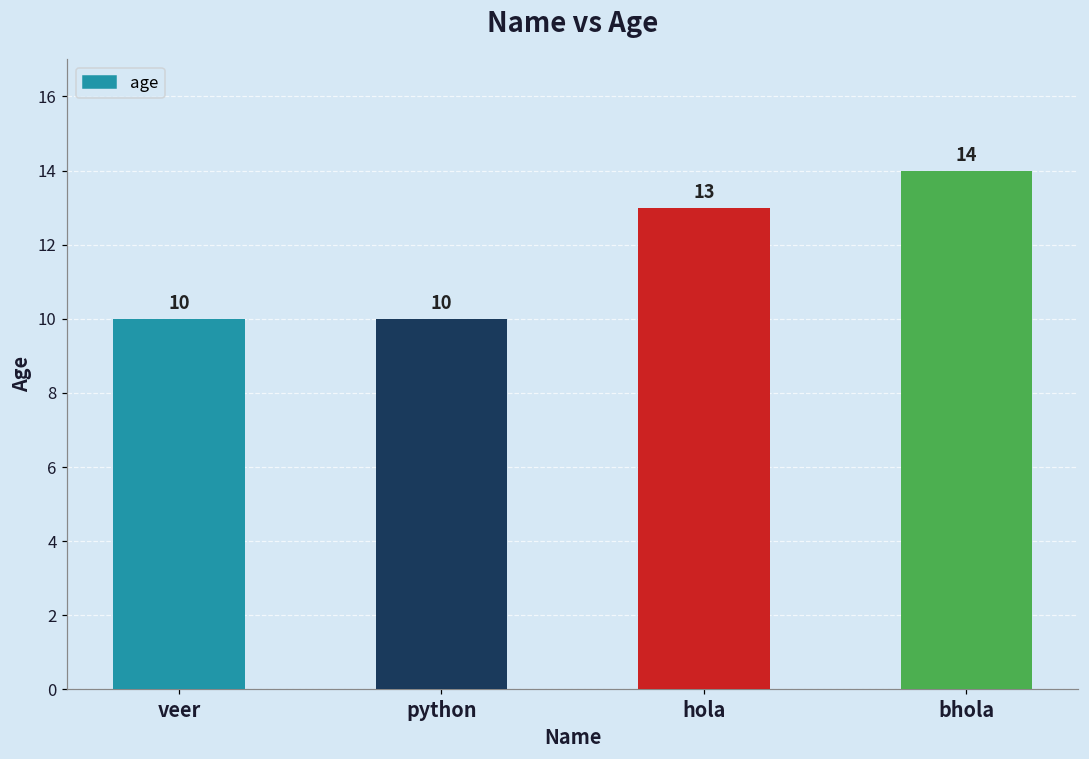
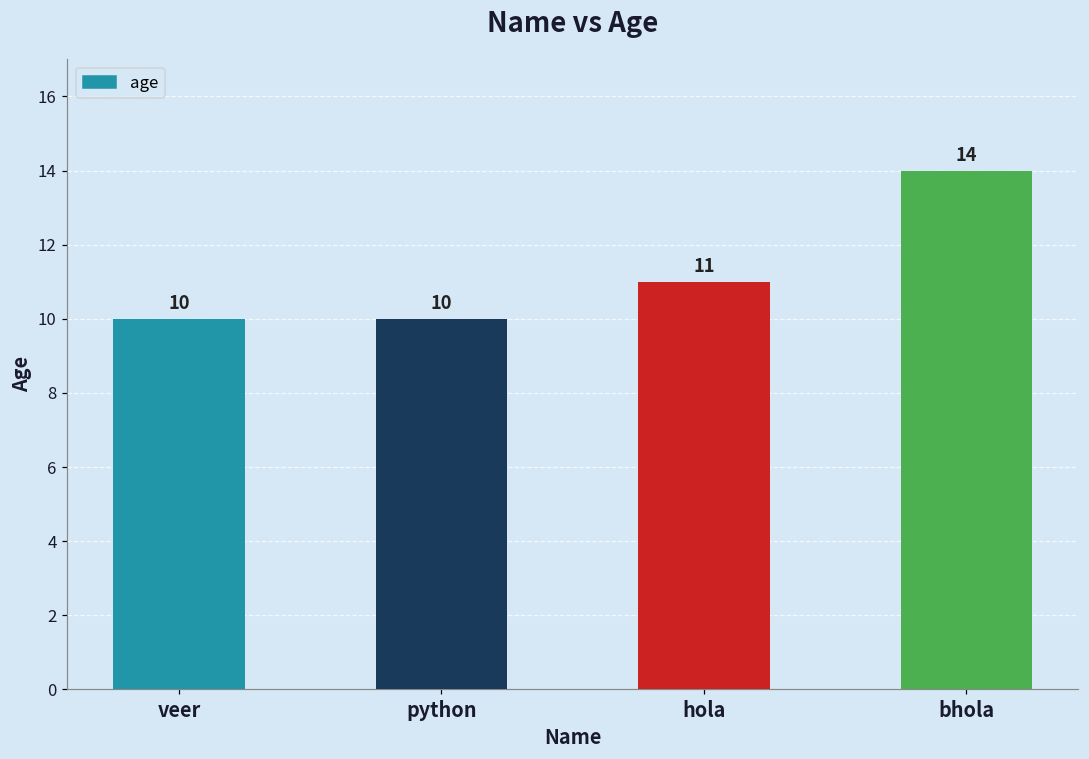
  {
    "veer": 10,
    "python": 10,
-   "hola": 13,
+   "hola": 11,
    "bhola": 14
  }
